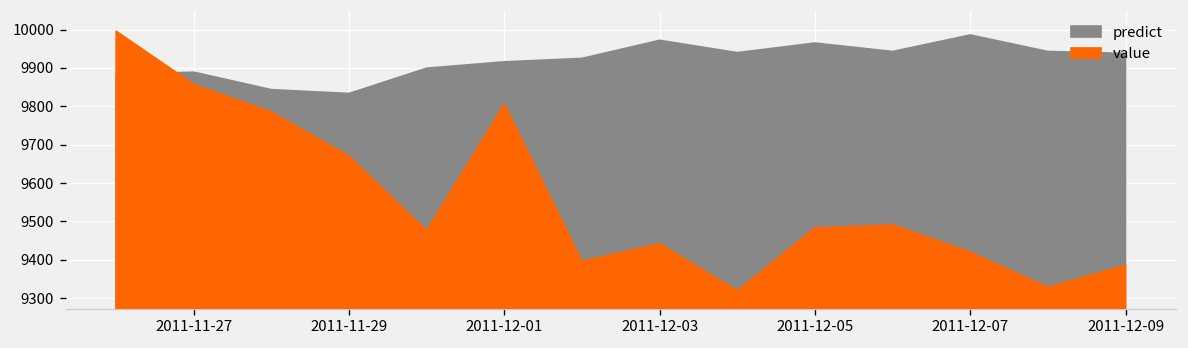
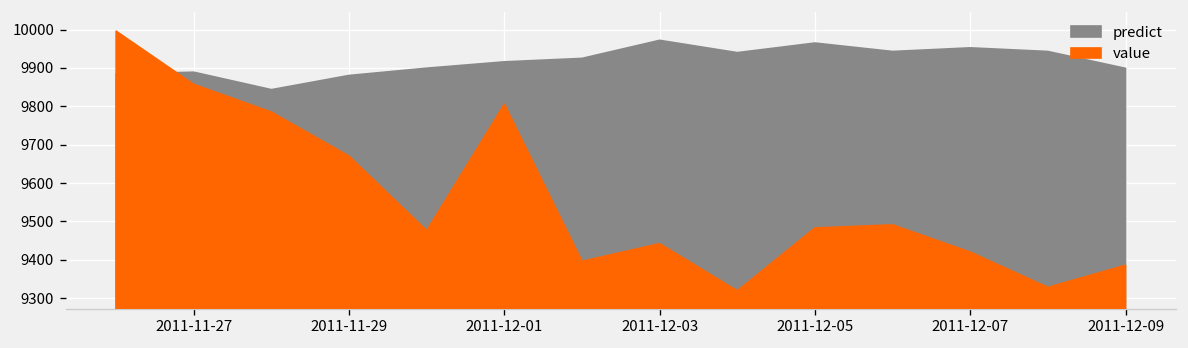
  {
    "predict": {
      "2011-11-27": 9890,
-     "2011-11-29": 9830,
+     "2011-11-29": 9880,
      "2011-12-01": 9920,
      "2011-12-03": 9970,
      "2011-12-05": 9970,
-     "2011-12-07": 9990,
-     "2011-12-09": 9940
+     "2011-12-07": 9950,
+     "2011-12-09": 9900
    },
    "value": {
      "2011-11-27": 9860,
      "2011-11-29": 9670,
      "2011-12-01": 9810,
      "2011-12-03": 9440,
      "2011-12-05": 9480,
      "2011-12-07": 9420,
      "2011-12-09": 9390
    }
  }
